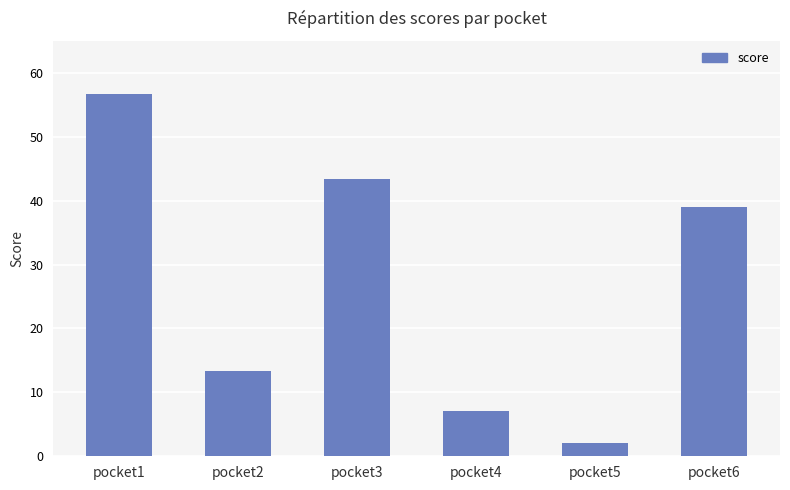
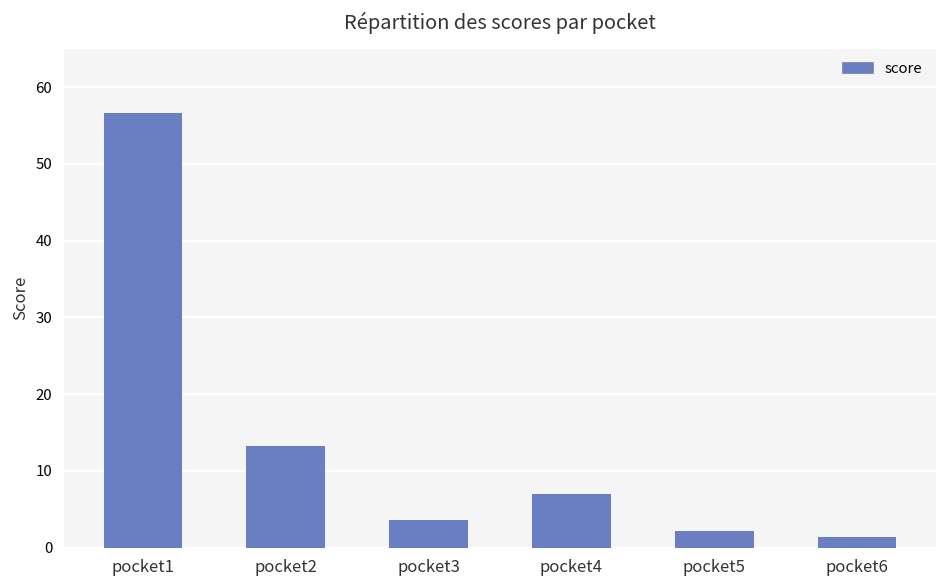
  {
    "pocket1": 57,
    "pocket2": 13,
-   "pocket3": 43,
+   "pocket3": 4,
    "pocket4": 7,
    "pocket5": 2,
-   "pocket6": 39
+   "pocket6": 1
  }
